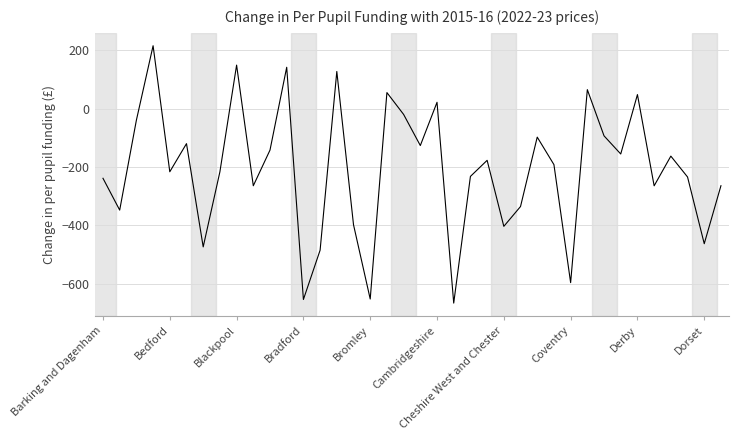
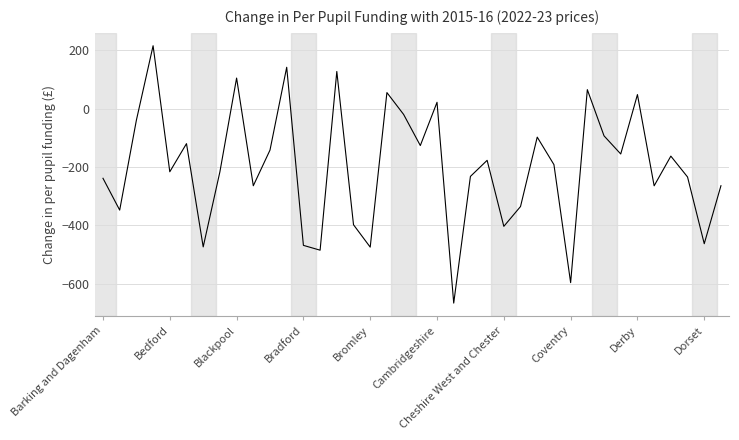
  {
    "Barking and Dagenham": -240,
    "Bedford": -220,
-   "Blackpool": 150,
-   "Bradford": -650,
-   "Bromley": -650,
+   "Blackpool": 100,
+   "Bradford": -470,
+   "Bromley": -470,
    "Cambridgeshire": 20,
    "Cheshire West and Chester": -400,
    "Coventry": -600,
    "Derby": 50,
    "Dorset": -460
  }
